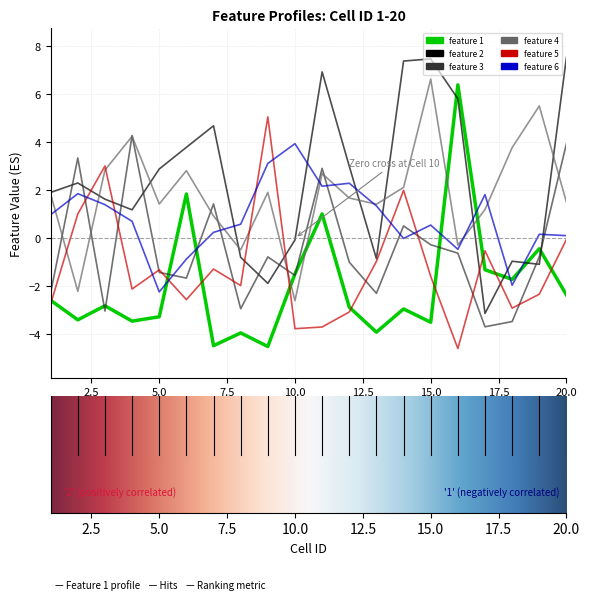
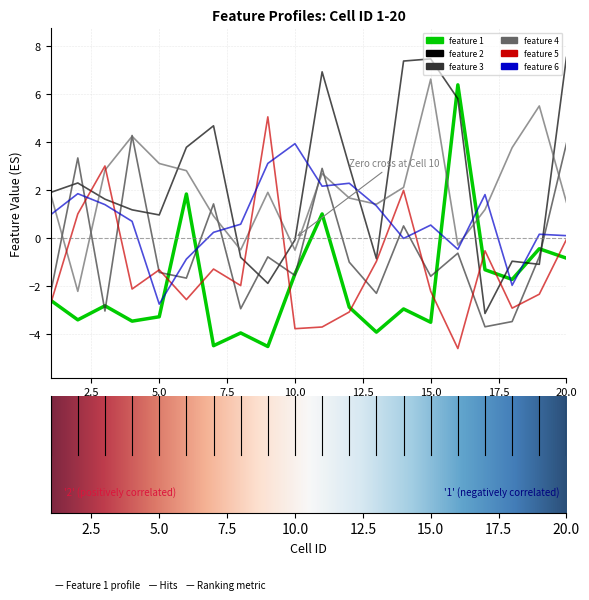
  {
    "feature 1": {
      "5.0": -3.3,
      "15.0": -3.5,
-     "20.0": -2.4
+     "20.0": -0.8
    },
    "feature 2": {
-     "5.0": 2.9,
+     "5.0": 1.0,
      "10.0": -0.1,
      "20.0": 7.5
    },
    "feature 3": {
      "5.0": -1.4,
-     "15.0": -0.3,
+     "15.0": -1.6,
      "20.0": 3.9
    },
    "feature 4": {
-     "5.0": 1.4,
-     "10.0": -2.6,
+     "5.0": 3.1,
+     "10.0": -0.5,
      "15.0": 6.6,
      "20.0": 1.5
    },
    "feature 5": {
      "5.0": -1.3,
      "10.0": -3.8,
-     "15.0": -1.6,
+     "15.0": -2.2,
      "20.0": -0.1
    },
    "feature 6": {
-     "5.0": -2.2,
+     "5.0": -2.8,
      "10.0": 3.9,
      "20.0": 0.1
    }
  }
